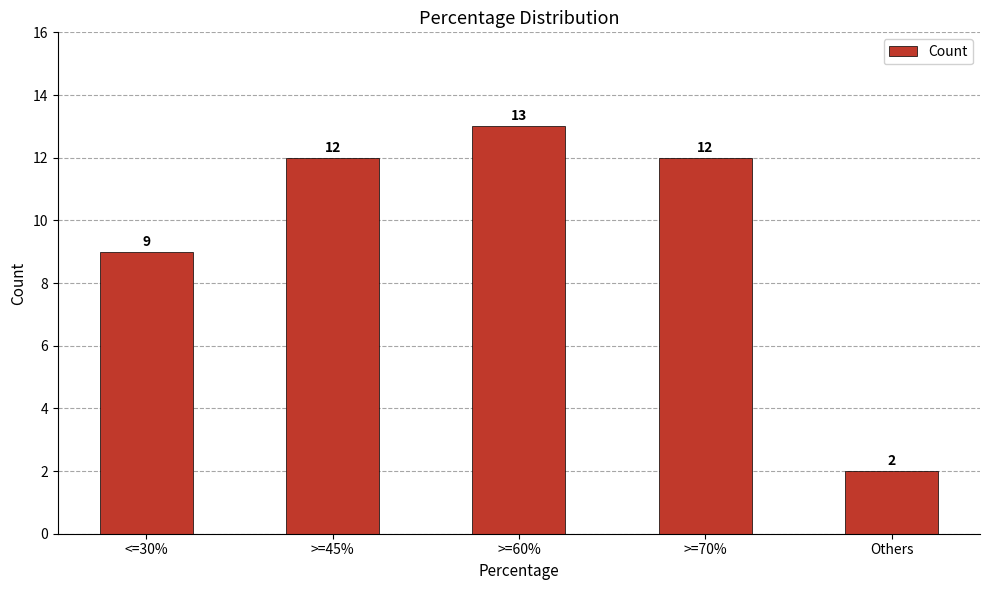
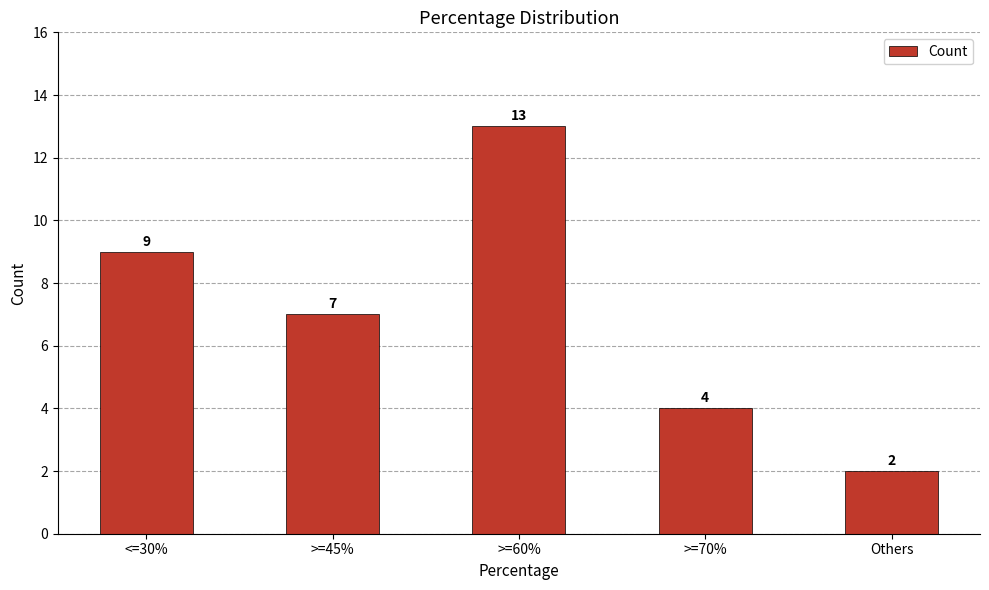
  {
    "<=30%": 9,
-   ">=45%": 12,
+   ">=45%": 7,
    ">=60%": 13,
-   ">=70%": 12,
+   ">=70%": 4,
    "Others": 2
  }
